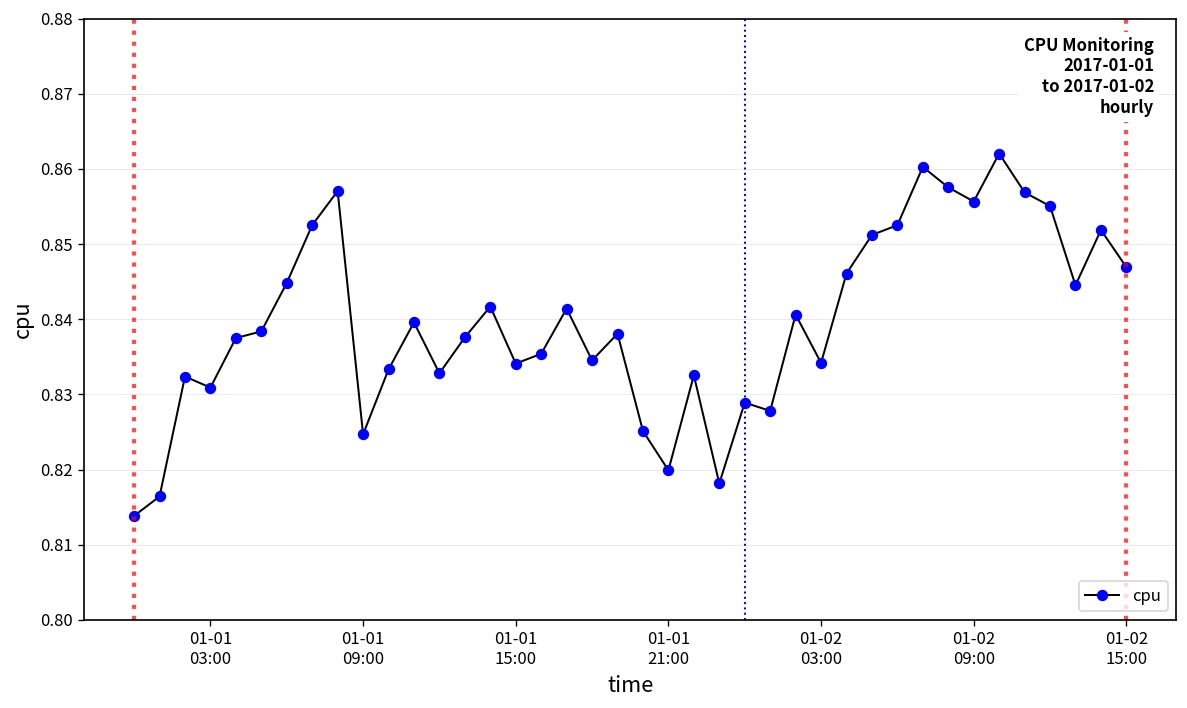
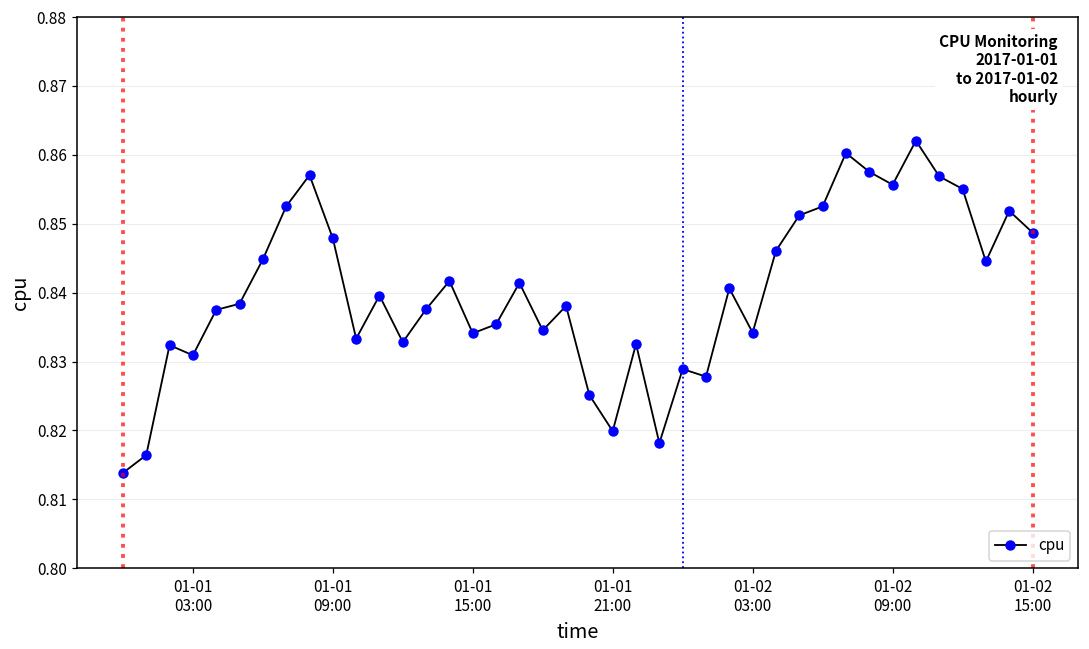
  {
    "01-01 03:00": 0.831,
-   "01-01 09:00": 0.825,
+   "01-01 09:00": 0.848,
    "01-01 15:00": 0.834,
    "01-01 21:00": 0.820,
    "01-02 03:00": 0.834,
    "01-02 09:00": 0.856,
-   "01-02 15:00": 0.847
+   "01-02 15:00": 0.849
  }
